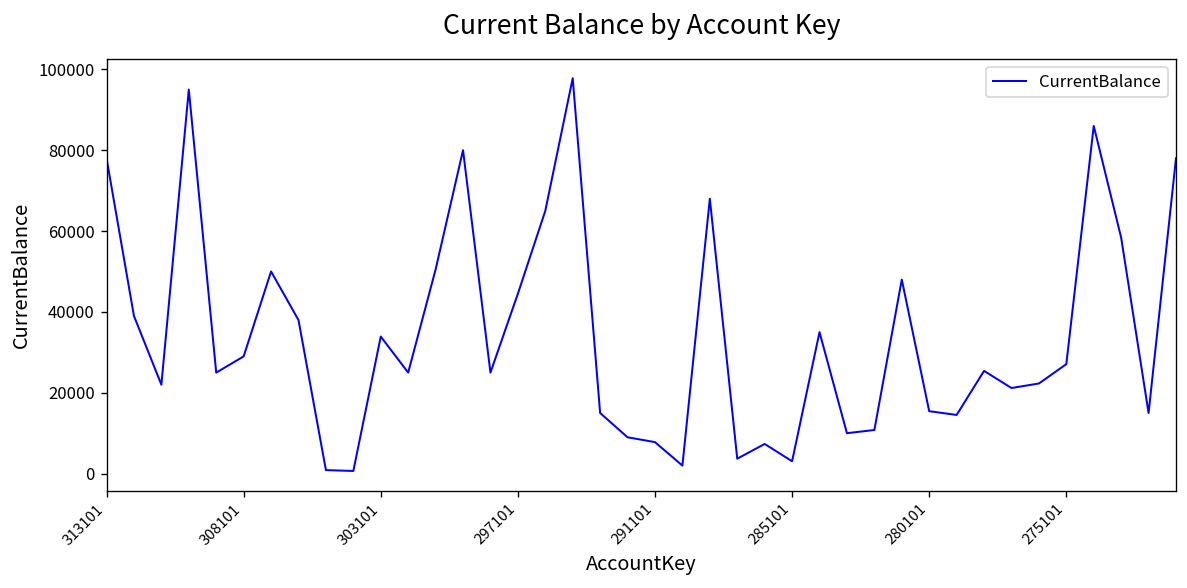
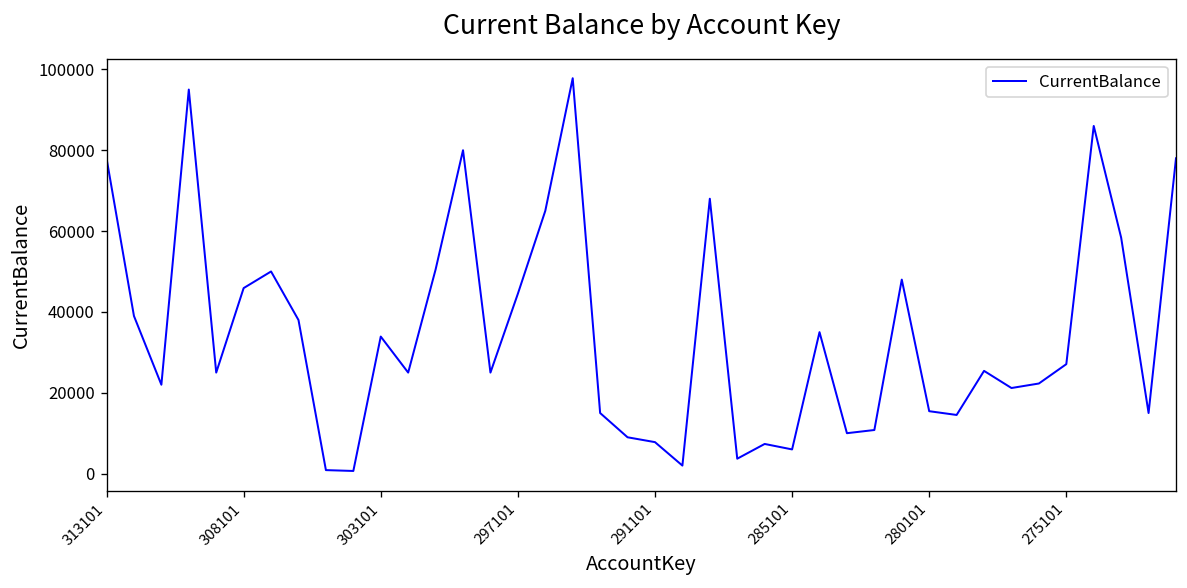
  {
    "313101": 78000,
-   "308101": 29000,
+   "308101": 46000,
    "303101": 34000,
    "297101": 45000,
    "291101": 8000,
-   "285101": 3000,
+   "285101": 6000,
    "280101": 15000,
    "275101": 27000
  }
